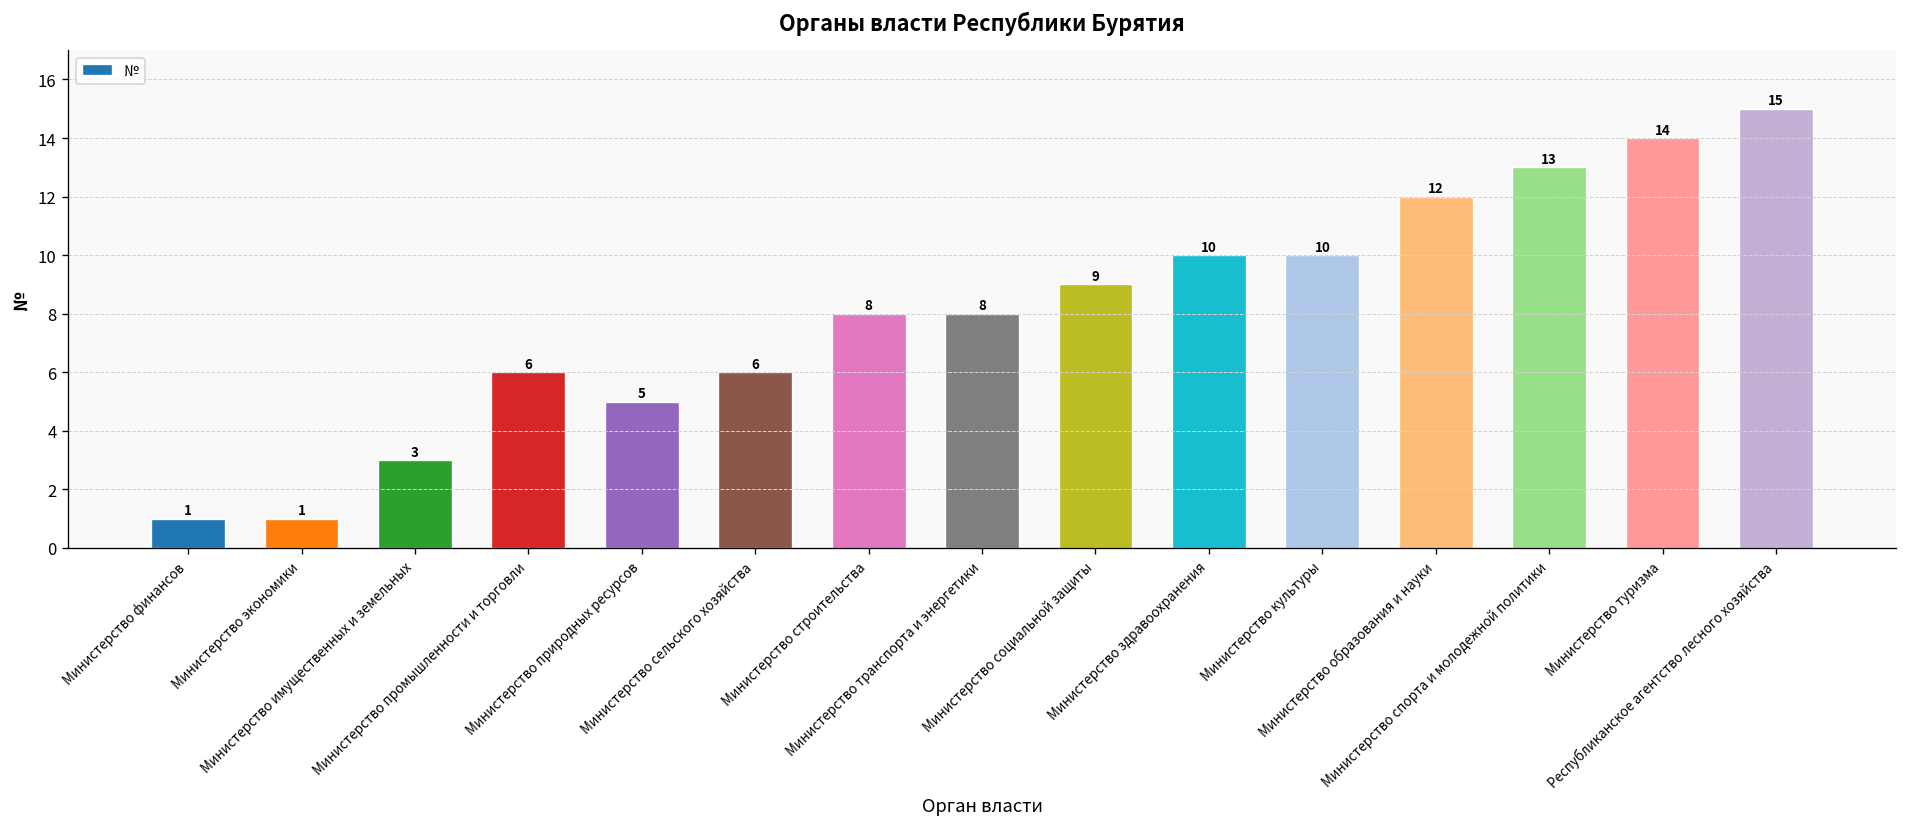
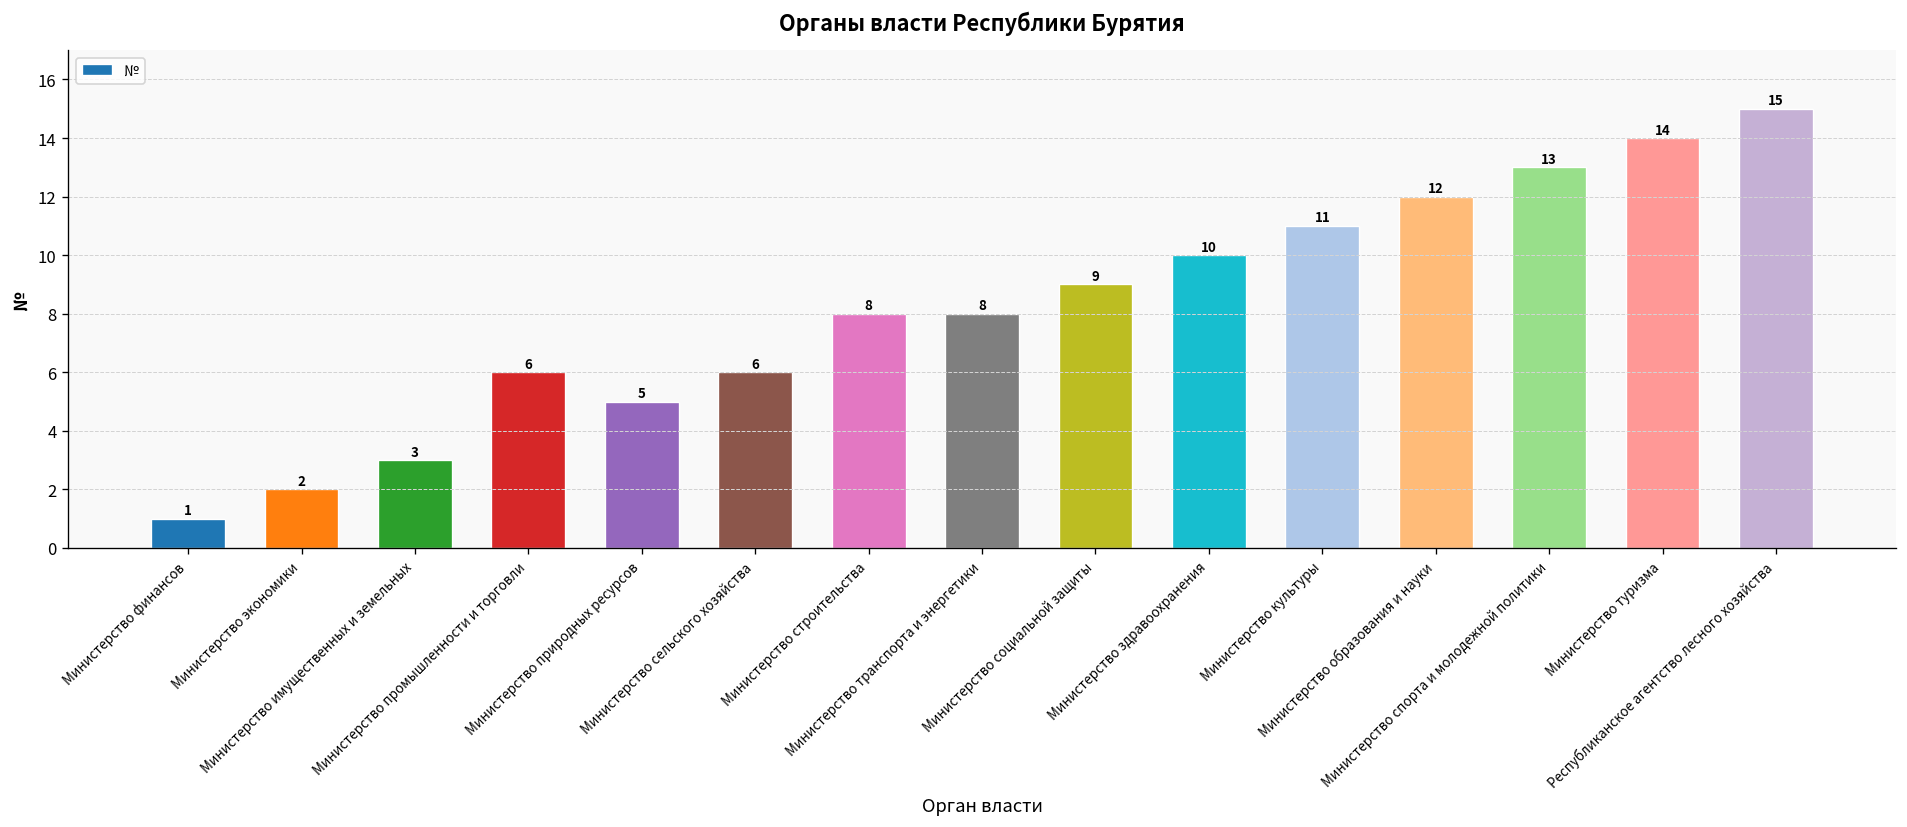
  {
    "Министерство финансов": 1,
-   "Министерство экономики": 1,
+   "Министерство экономики": 2,
    "Министерство имущественных и земельных": 3,
    "Министерство промышленности и торговли": 6,
    "Министерство природных ресурсов": 5,
    "Министерство сельского хозяйства": 6,
    "Министерство строительства": 8,
    "Министерство транспорта и энергетики": 8,
    "Министерство социальной защиты": 9,
    "Министерство здравоохранения": 10,
-   "Министерство культуры": 10,
+   "Министерство культуры": 11,
    "Министерство образования и науки": 12,
    "Министерство спорта и молодежной политики": 13,
    "Министерство туризма": 14,
    "Республиканское агентство лесного хозяйства": 15
  }
